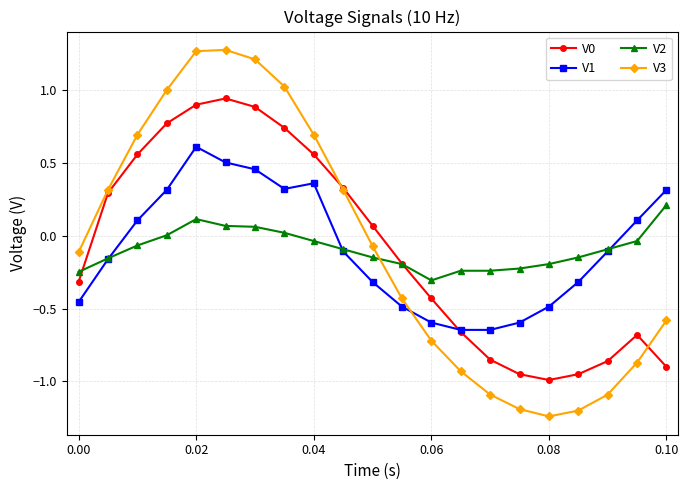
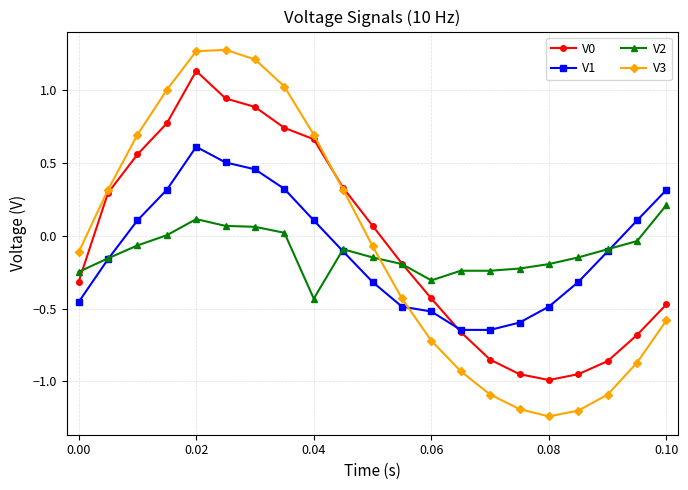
  {
    "V0": {
      "0.00": -0.32,
-     "0.02": 0.90,
-     "0.04": 0.56,
+     "0.02": 1.13,
+     "0.04": 0.66,
      "0.06": -0.43,
      "0.08": -0.99,
-     "0.10": -0.90
+     "0.10": -0.47
    },
    "V1": {
      "0.00": -0.45,
      "0.02": 0.61,
-     "0.04": 0.36,
-     "0.06": -0.60,
+     "0.04": 0.11,
+     "0.06": -0.52,
      "0.08": -0.49,
      "0.10": 0.32
    },
    "V2": {
      "0.00": -0.25,
      "0.02": 0.12,
-     "0.04": -0.04,
+     "0.04": -0.43,
      "0.06": -0.31,
      "0.08": -0.19,
      "0.10": 0.21
    },
    "V3": {
      "0.00": -0.11,
      "0.02": 1.27,
      "0.04": 0.69,
      "0.06": -0.72,
      "0.08": -1.24,
      "0.10": -0.58
    }
  }
